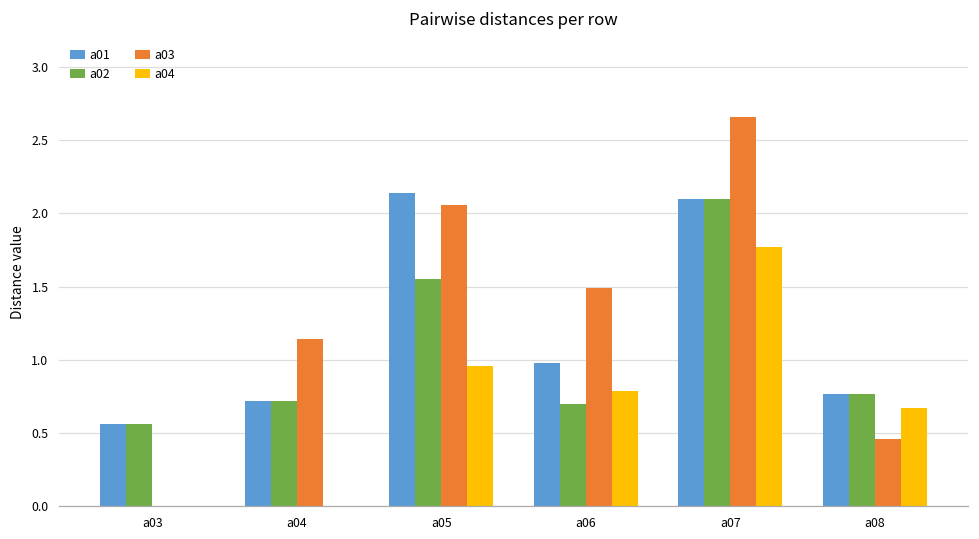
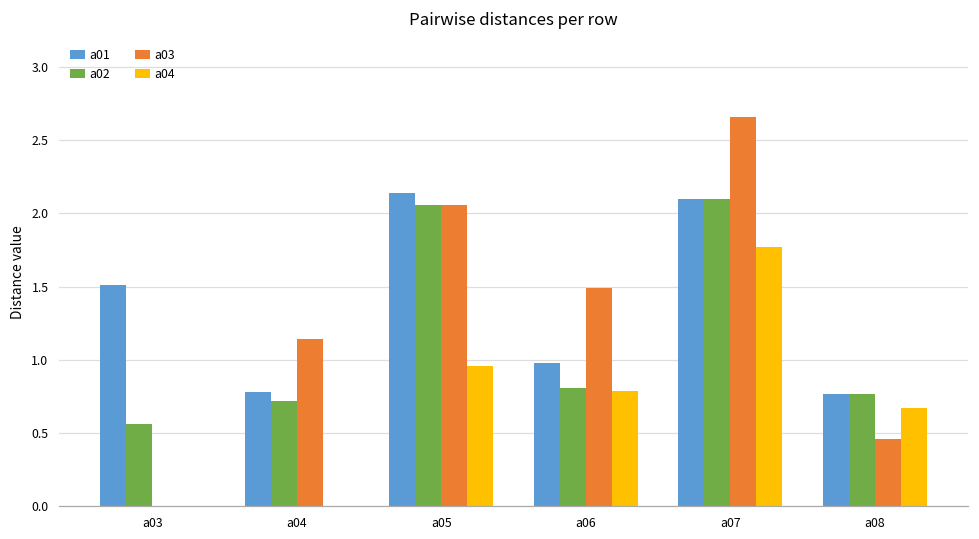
  {
    "a01": {
-     "a03": 0.56,
-     "a04": 0.72,
+     "a03": 1.51,
+     "a04": 0.78,
      "a05": 2.14,
      "a06": 0.98,
      "a07": 2.10,
      "a08": 0.77
    },
    "a02": {
      "a03": 0.56,
      "a04": 0.72,
-     "a05": 1.55,
-     "a06": 0.70,
+     "a05": 2.06,
+     "a06": 0.81,
      "a07": 2.10,
      "a08": 0.77
    },
    "a03": {
      "a03": 0.00,
      "a04": 1.14,
      "a05": 2.06,
      "a06": 1.49,
      "a07": 2.66,
      "a08": 0.46
    },
    "a04": {
      "a03": 0.00,
      "a04": 0.00,
      "a05": 0.96,
      "a06": 0.79,
      "a07": 1.77,
      "a08": 0.67
    }
  }
